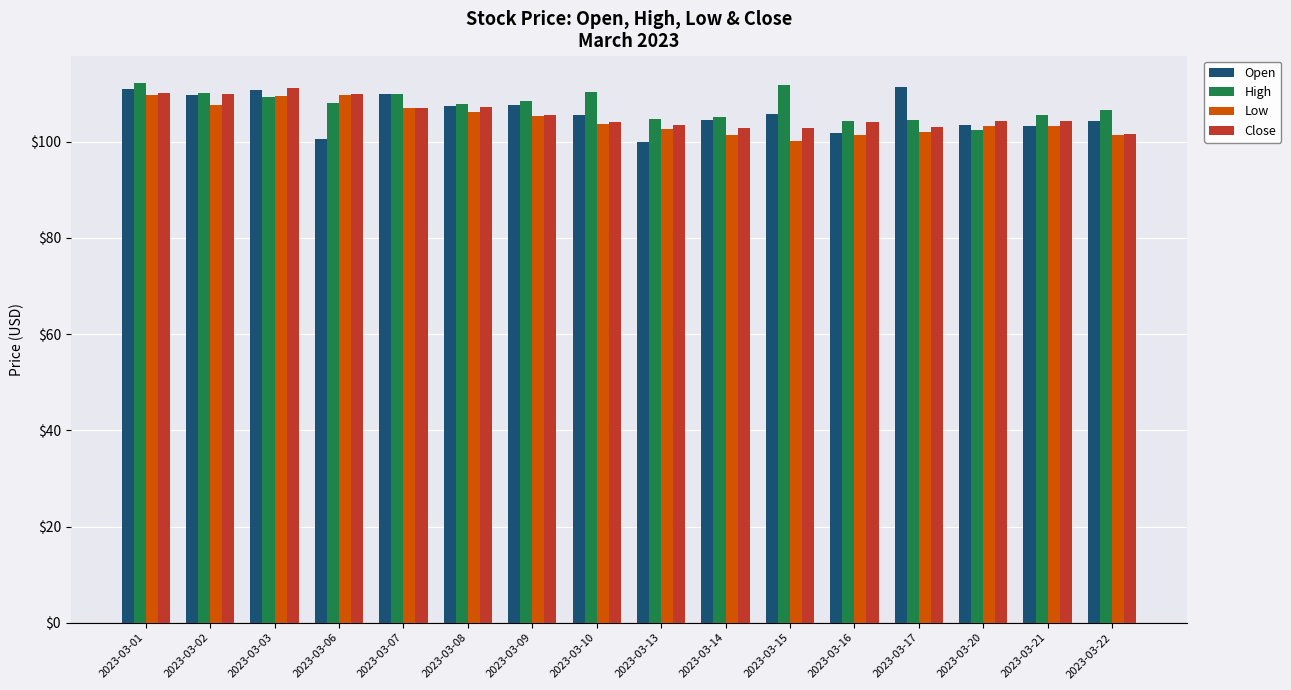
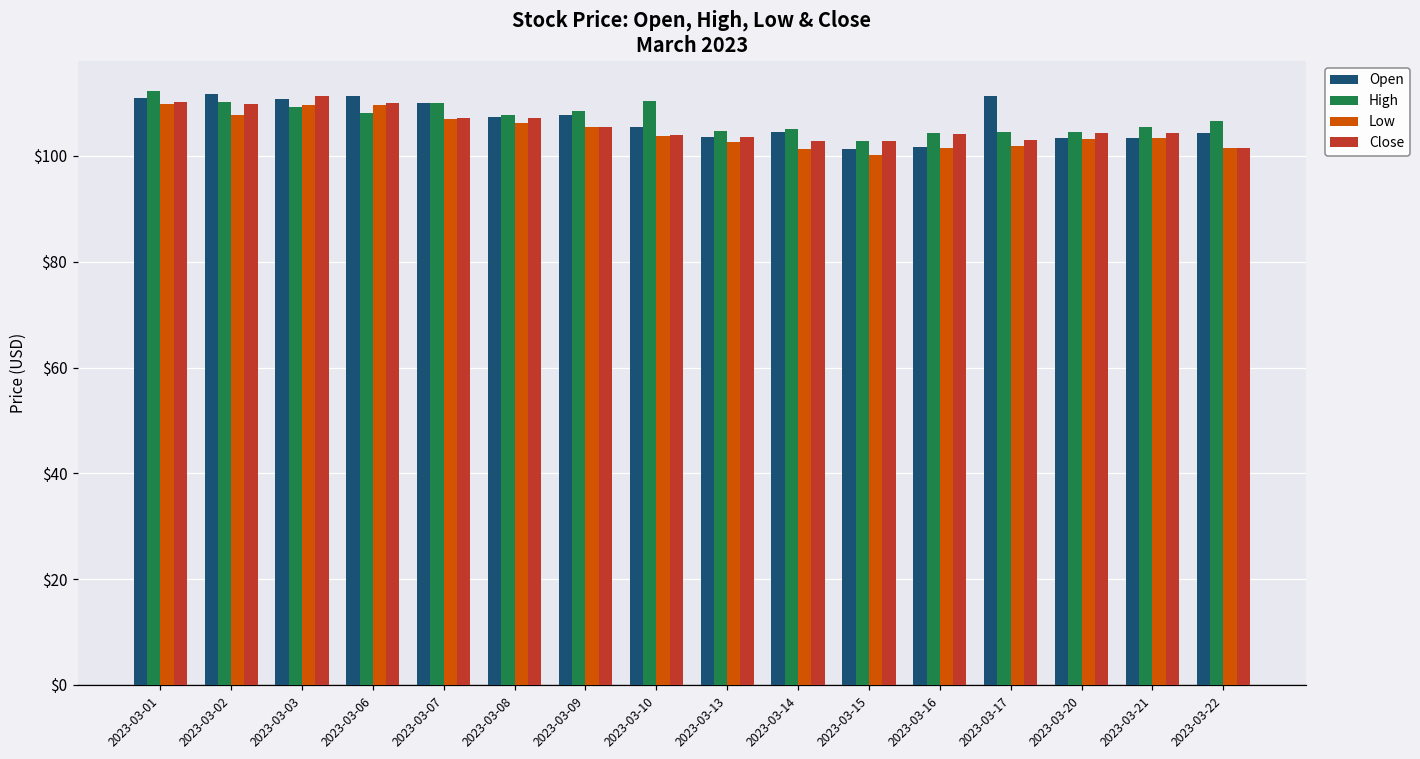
  {
    "Open": {
      "2023-03-01": "$111",
-     "2023-03-02": "$110",
+     "2023-03-02": "$112",
      "2023-03-03": "$111",
-     "2023-03-06": "$101",
+     "2023-03-06": "$111",
      "2023-03-07": "$110",
      "2023-03-08": "$107",
      "2023-03-09": "$108",
      "2023-03-10": "$106",
-     "2023-03-13": "$100",
+     "2023-03-13": "$104",
      "2023-03-14": "$105",
-     "2023-03-15": "$106",
+     "2023-03-15": "$101",
      "2023-03-16": "$102",
      "2023-03-17": "$111",
      "2023-03-20": "$103",
      "2023-03-21": "$103",
      "2023-03-22": "$104"
    },
    "High": {
      "2023-03-01": "$112",
      "2023-03-02": "$110",
      "2023-03-03": "$109",
      "2023-03-06": "$108",
      "2023-03-07": "$110",
      "2023-03-08": "$108",
      "2023-03-09": "$109",
      "2023-03-10": "$110",
      "2023-03-13": "$105",
      "2023-03-14": "$105",
-     "2023-03-15": "$112",
+     "2023-03-15": "$103",
      "2023-03-16": "$104",
      "2023-03-17": "$104",
-     "2023-03-20": "$102",
+     "2023-03-20": "$104",
      "2023-03-21": "$105",
      "2023-03-22": "$107"
    }
  }
